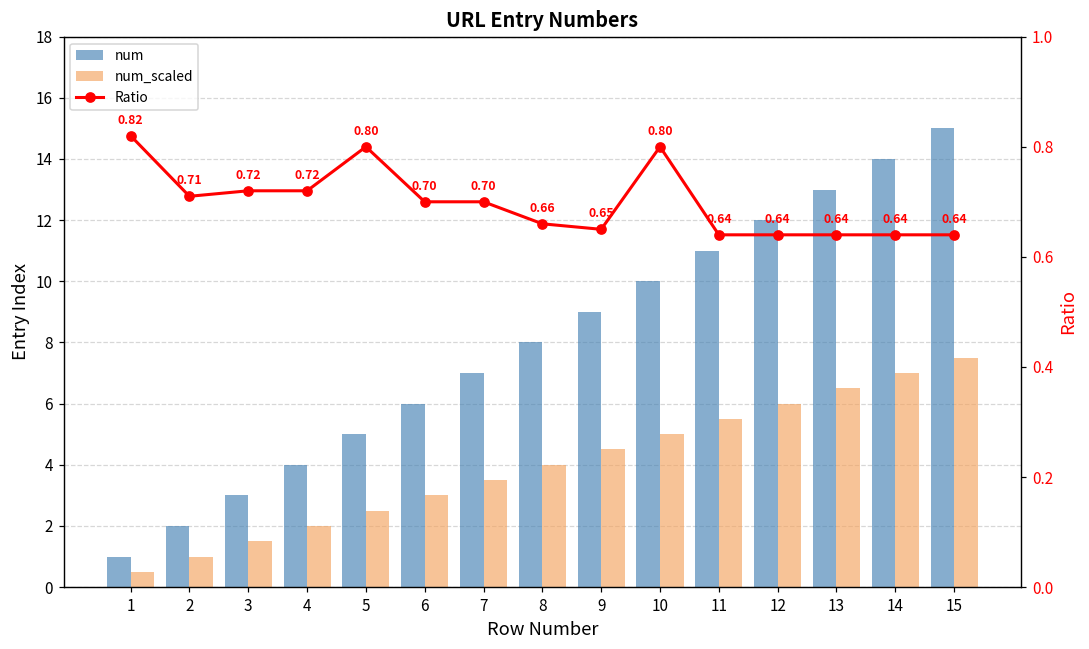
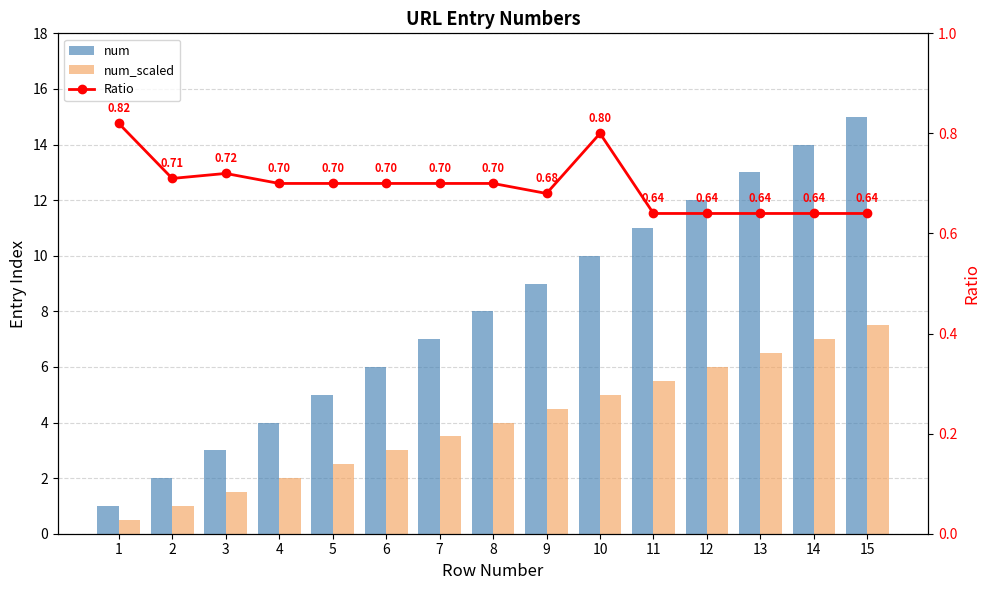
  {
    "Ratio": {
      "1": 0.82,
      "2": 0.71,
      "3": 0.72,
-     "4": 0.72,
-     "5": 0.80,
+     "4": 0.70,
+     "5": 0.70,
      "6": 0.70,
      "7": 0.70,
-     "8": 0.66,
-     "9": 0.65,
+     "8": 0.70,
+     "9": 0.68,
      "10": 0.80,
      "11": 0.64,
      "12": 0.64,
      "13": 0.64,
      "14": 0.64,
      "15": 0.64
    }
  }
